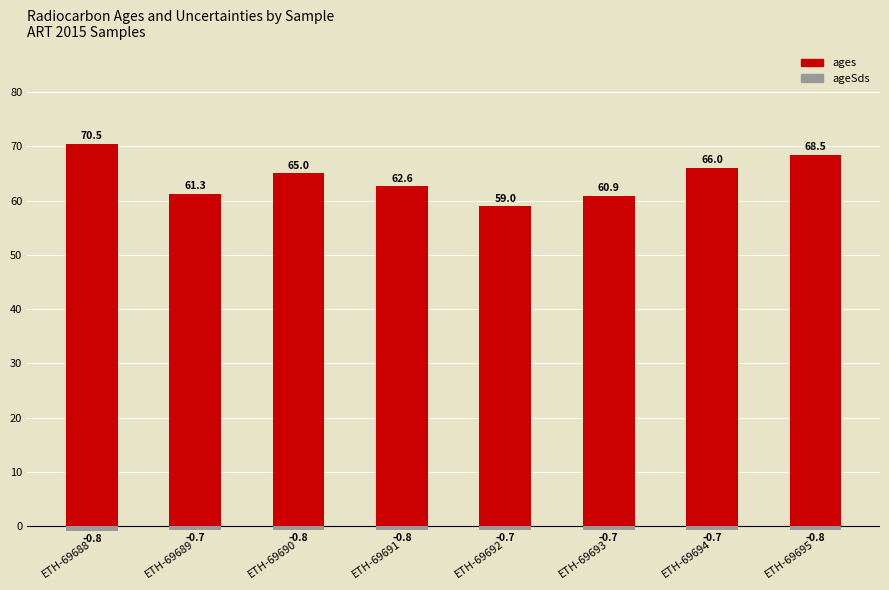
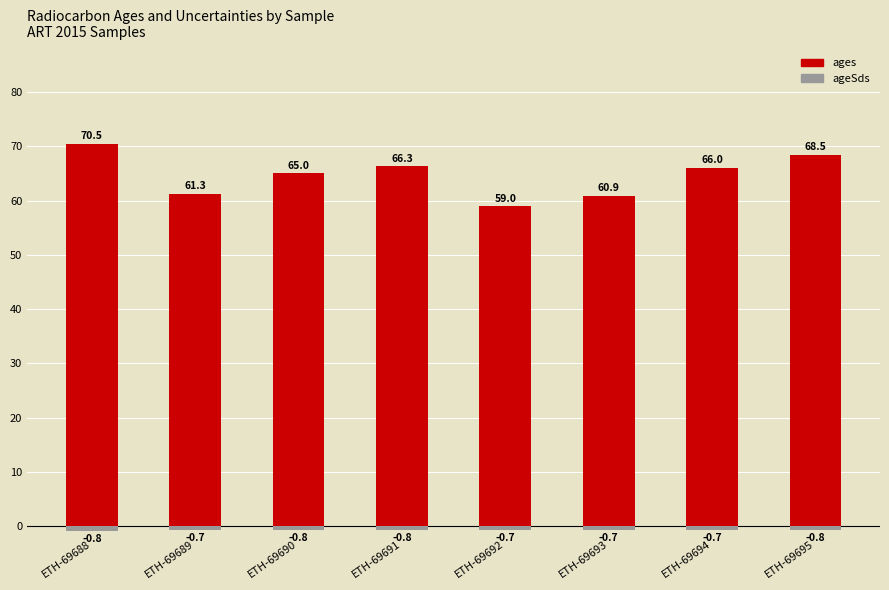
  {
    "ages": {
      "ETH-69688": 70.5,
      "ETH-69689": 61.3,
      "ETH-69690": 65.0,
-     "ETH-69691": 62.6,
+     "ETH-69691": 66.3,
      "ETH-69692": 59.0,
      "ETH-69693": 60.9,
      "ETH-69694": 66.0,
      "ETH-69695": 68.5
    },
    "ageSds": {
      "ETH-69688": -0.8,
      "ETH-69689": -0.7,
      "ETH-69690": -0.8,
      "ETH-69691": -0.8,
      "ETH-69692": -0.7,
      "ETH-69693": -0.7,
      "ETH-69694": -0.7,
      "ETH-69695": -0.8
    }
  }
